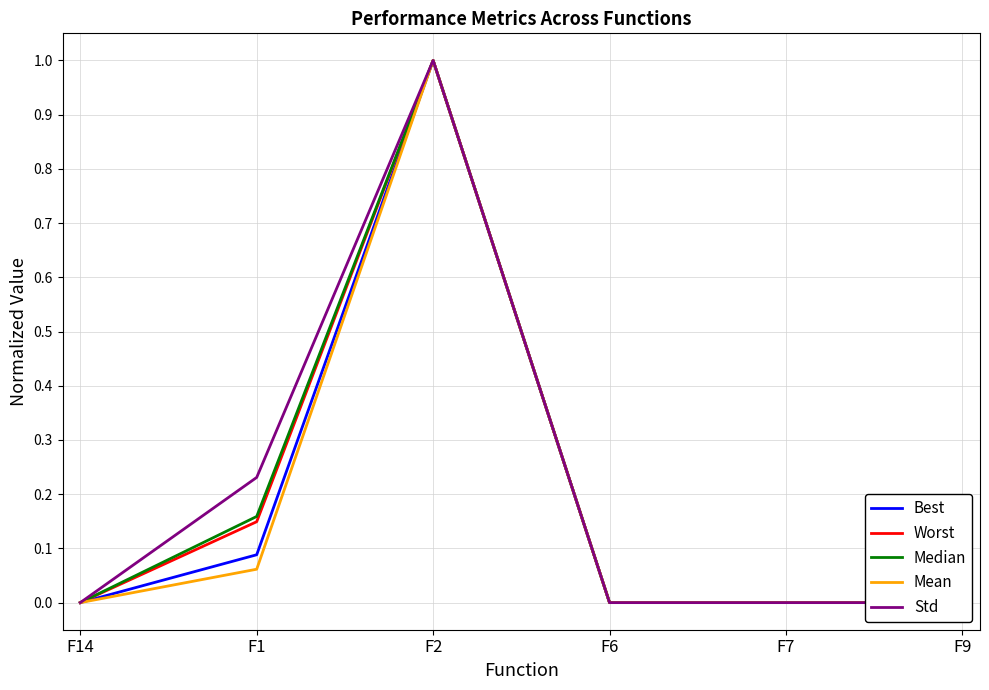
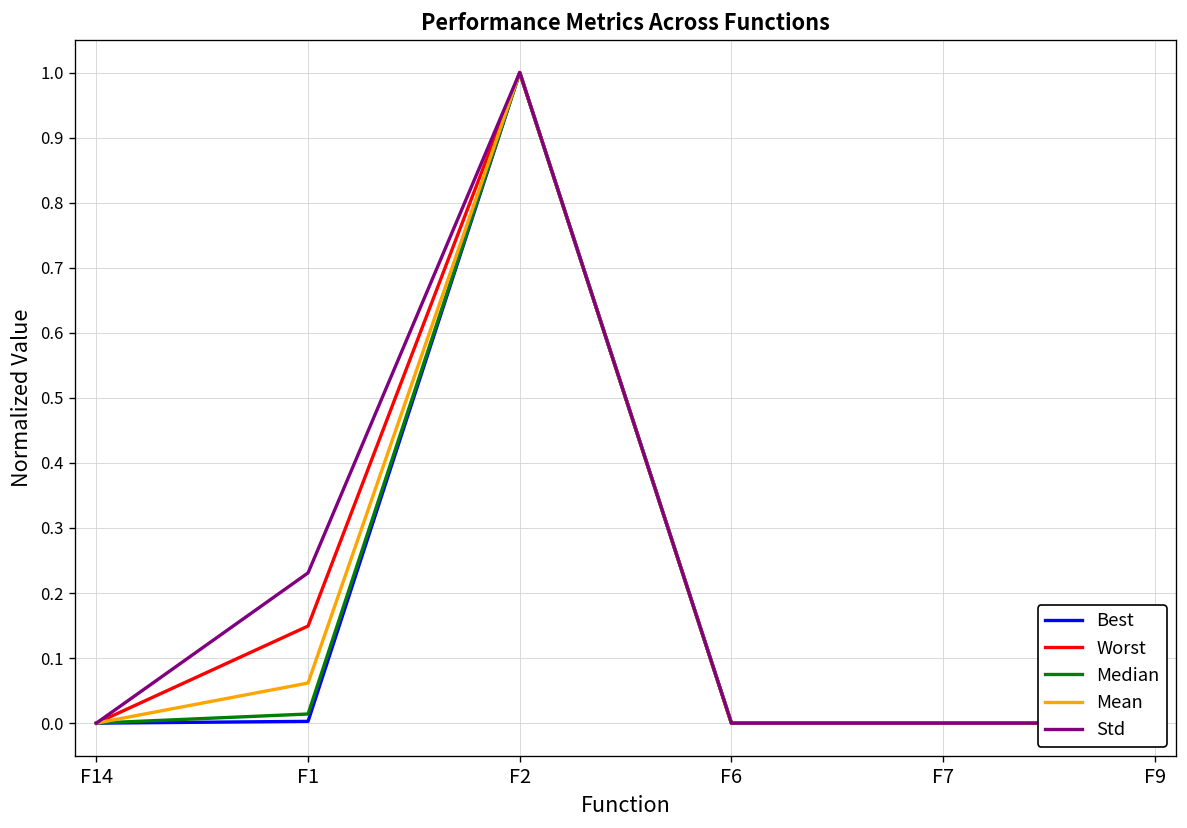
  {
    "Best": {
-     "F1": 0.09
+     "F1": 0.00
    },
    "Worst": {
      "F1": 0.15
    },
    "Median": {
-     "F1": 0.16
+     "F1": 0.01
    },
    "Mean": {
      "F1": 0.06
    },
    "Std": {
      "F1": 0.23
    }
  }
